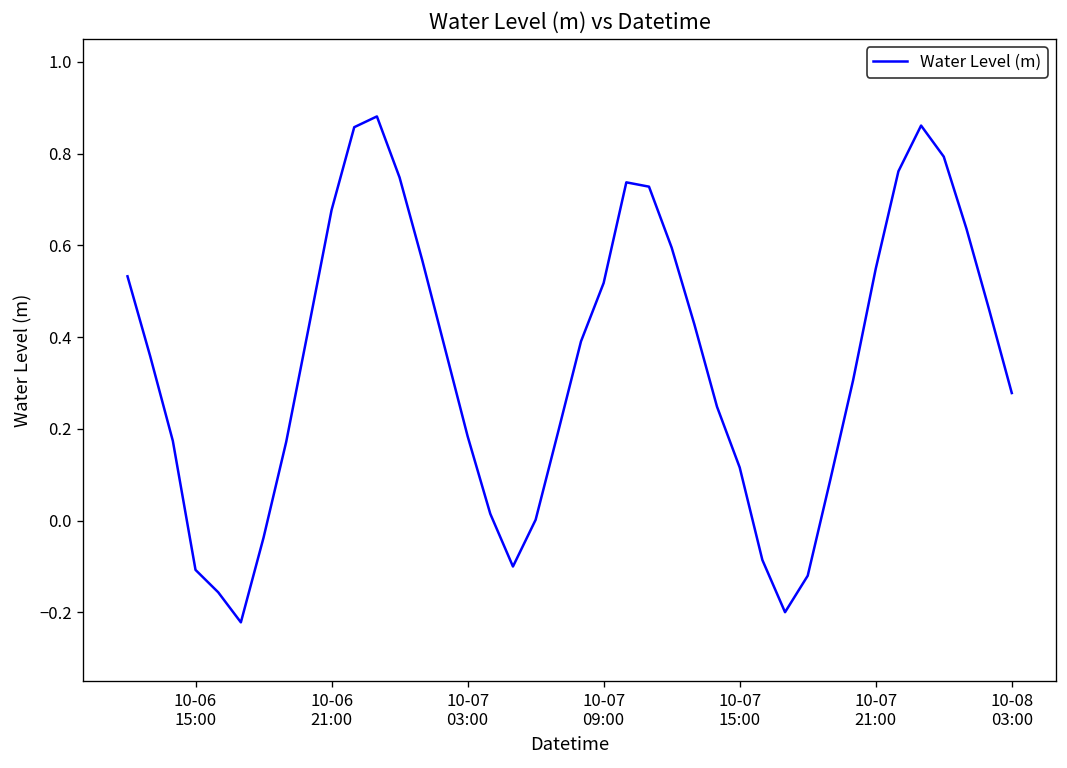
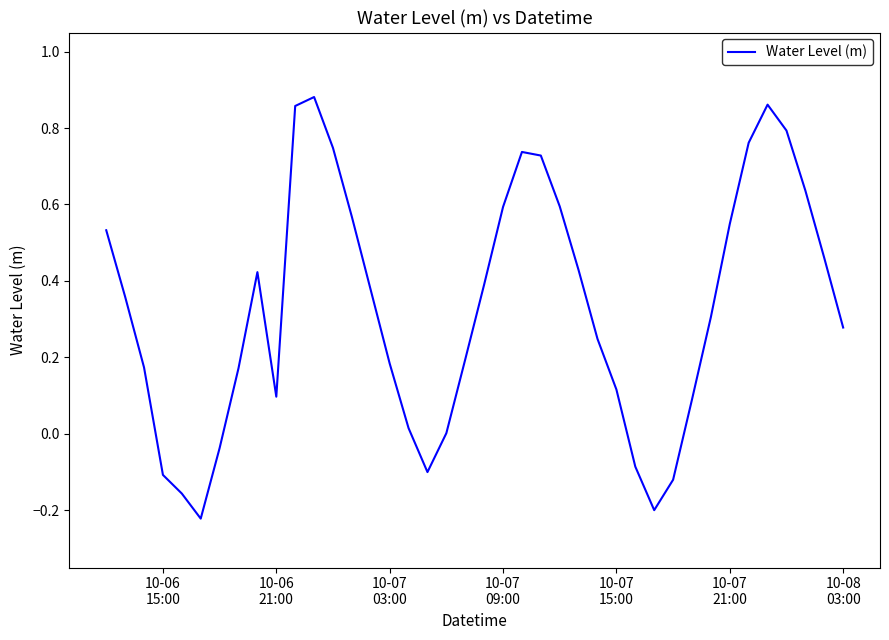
  {
    "10-06 15:00": -0.11,
-   "10-06 21:00": 0.68,
+   "10-06 21:00": 0.10,
    "10-07 03:00": 0.18,
-   "10-07 09:00": 0.52,
+   "10-07 09:00": 0.59,
    "10-07 15:00": 0.12,
    "10-07 21:00": 0.55,
    "10-08 03:00": 0.28
  }
